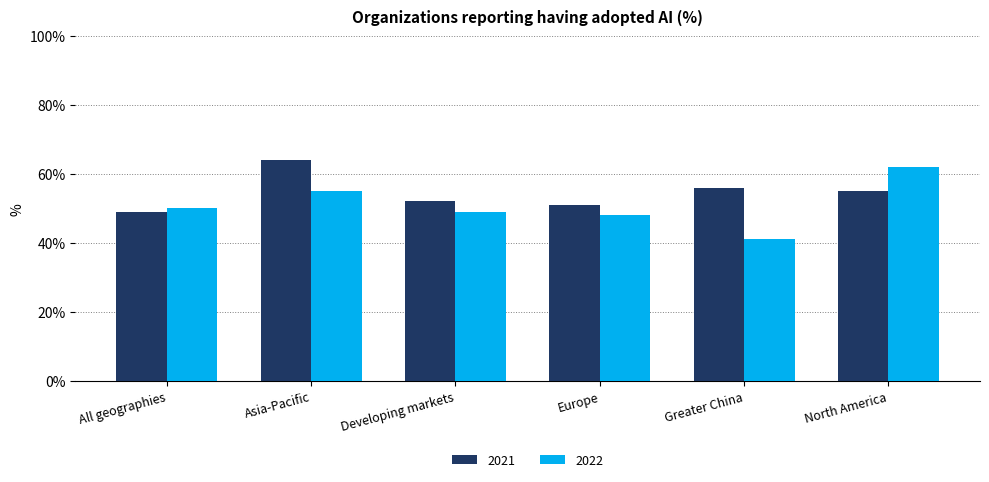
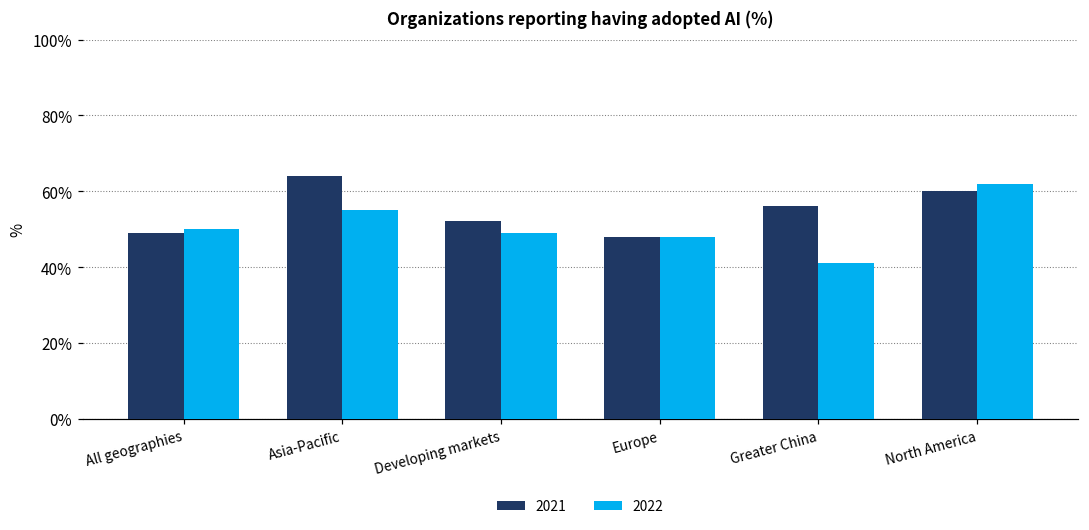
  {
    "2021": {
      "All geographies": "49%",
      "Asia-Pacific": "64%",
      "Developing markets": "52%",
-     "Europe": "51%",
+     "Europe": "48%",
      "Greater China": "56%",
-     "North America": "55%"
+     "North America": "60%"
    },
    "2022": {
      "All geographies": "50%",
      "Asia-Pacific": "55%",
      "Developing markets": "49%",
      "Europe": "48%",
      "Greater China": "41%",
      "North America": "62%"
    }
  }
